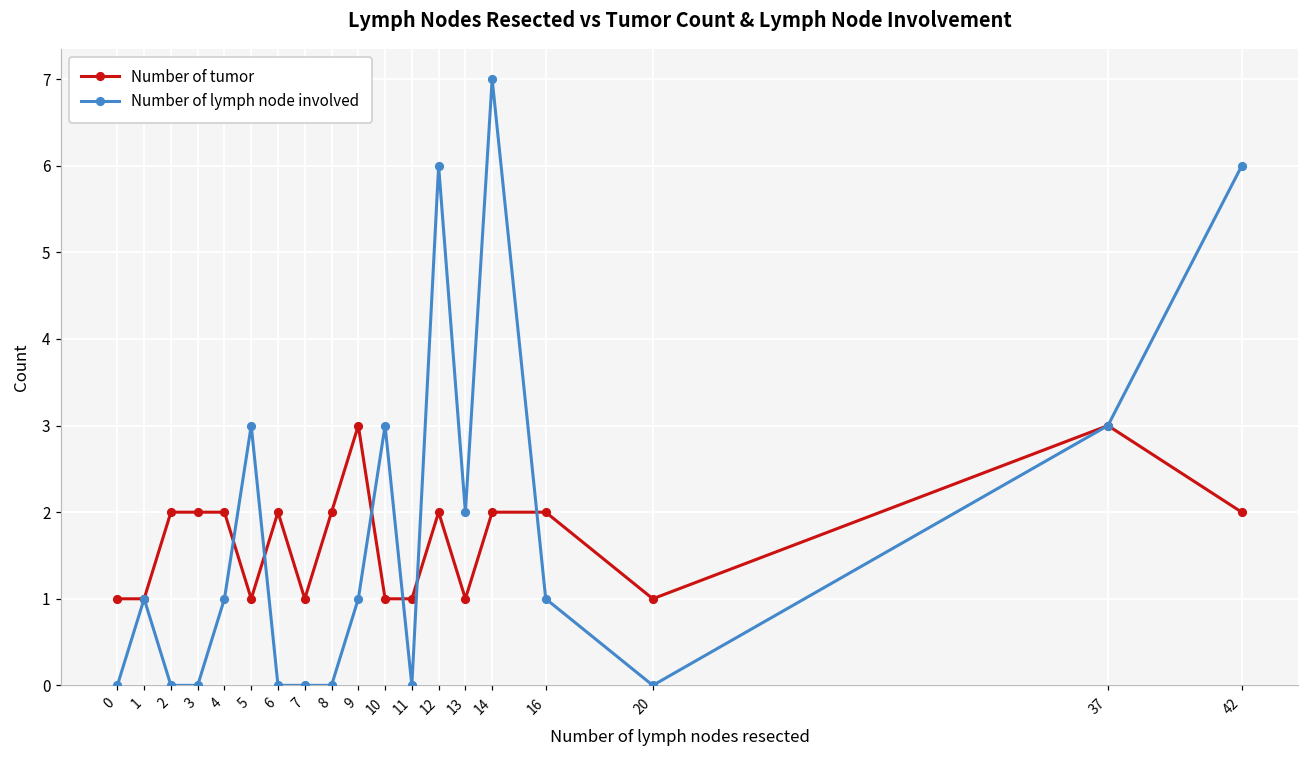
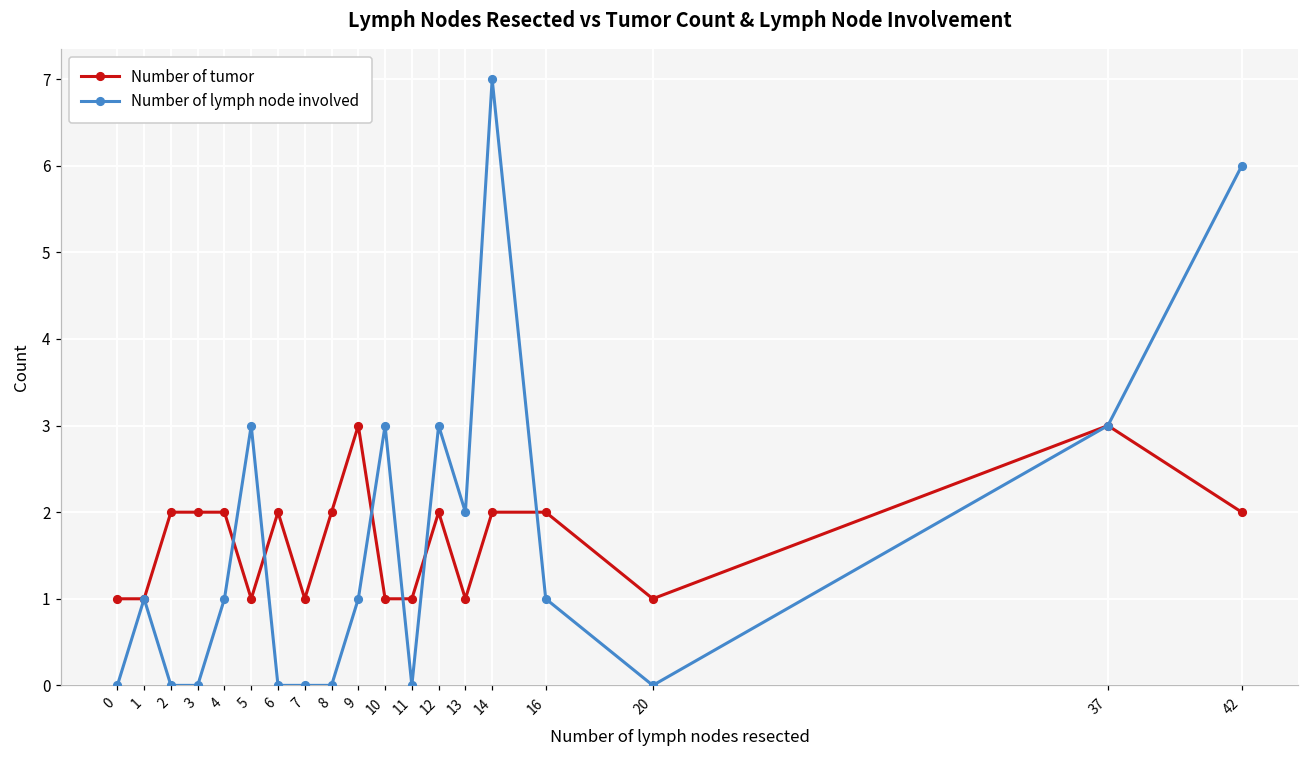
  {
    "Number of tumor": {
      "0": 1,
      "2": 2,
      "3": 2,
      "4": 2,
      "5": 1,
      "6": 2,
      "7": 1,
      "8": 2,
      "9": 3,
      "10": 1,
      "11": 1,
      "12": 2,
      "13": 1,
      "14": 2,
      "16": 2,
      "20": 1,
      "42": 2
    },
    "Number of lymph node involved": {
      "0": 0,
      "2": 0,
      "3": 0,
      "4": 1,
      "5": 3,
      "6": 0,
      "7": 0,
      "8": 0,
      "9": 1,
      "10": 3,
      "11": 0,
-     "12": 6,
+     "12": 3,
      "13": 2,
      "14": 7,
      "16": 1,
      "20": 0,
      "42": 6
    }
  }
